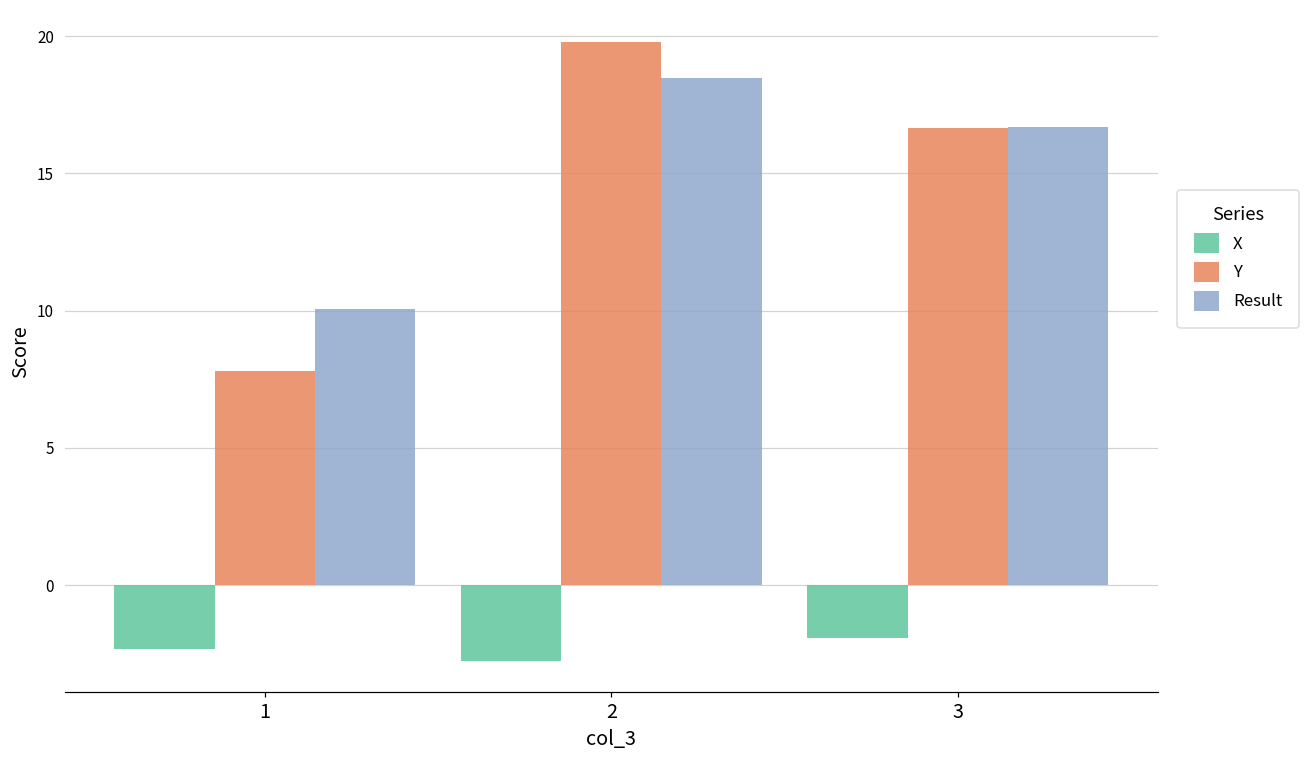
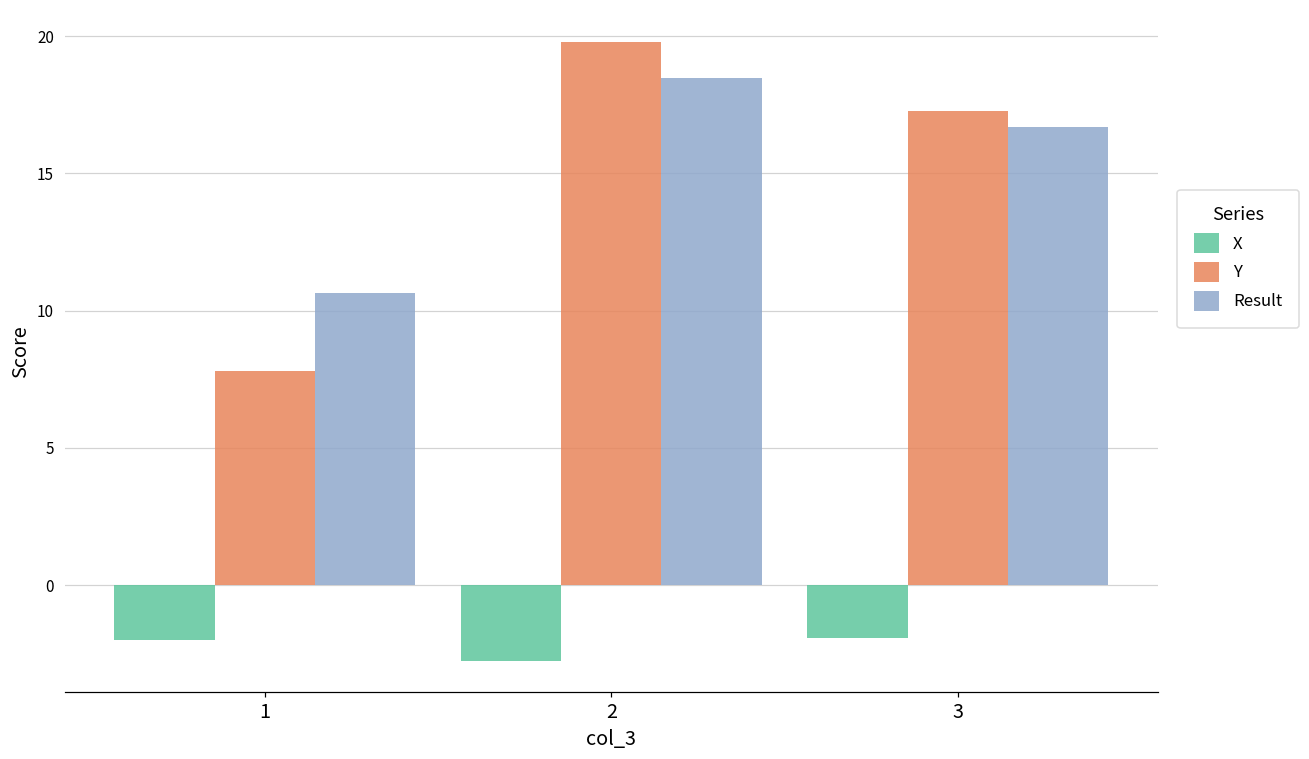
  {
    "X": {
-     "1": -2.3,
+     "1": -2.0,
      "2": -2.7,
      "3": -1.9
    },
    "Y": {
      "1": 7.8,
      "2": 19.8,
-     "3": 16.7
+     "3": 17.3
    },
    "Result": {
-     "1": 10.1,
+     "1": 10.6,
      "2": 18.5,
      "3": 16.7
    }
  }
